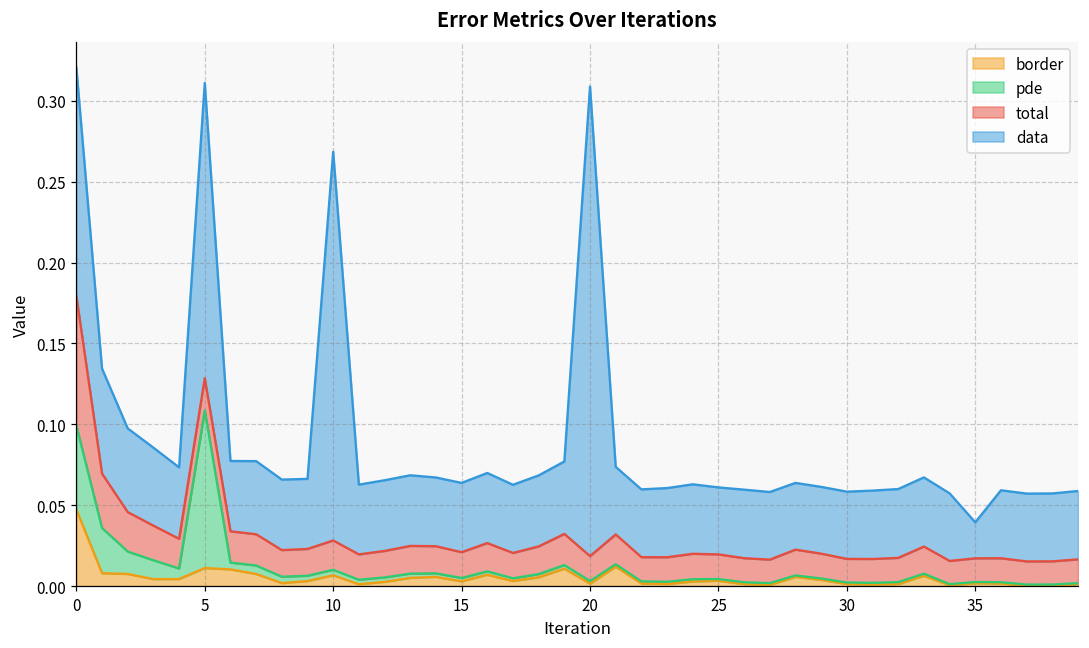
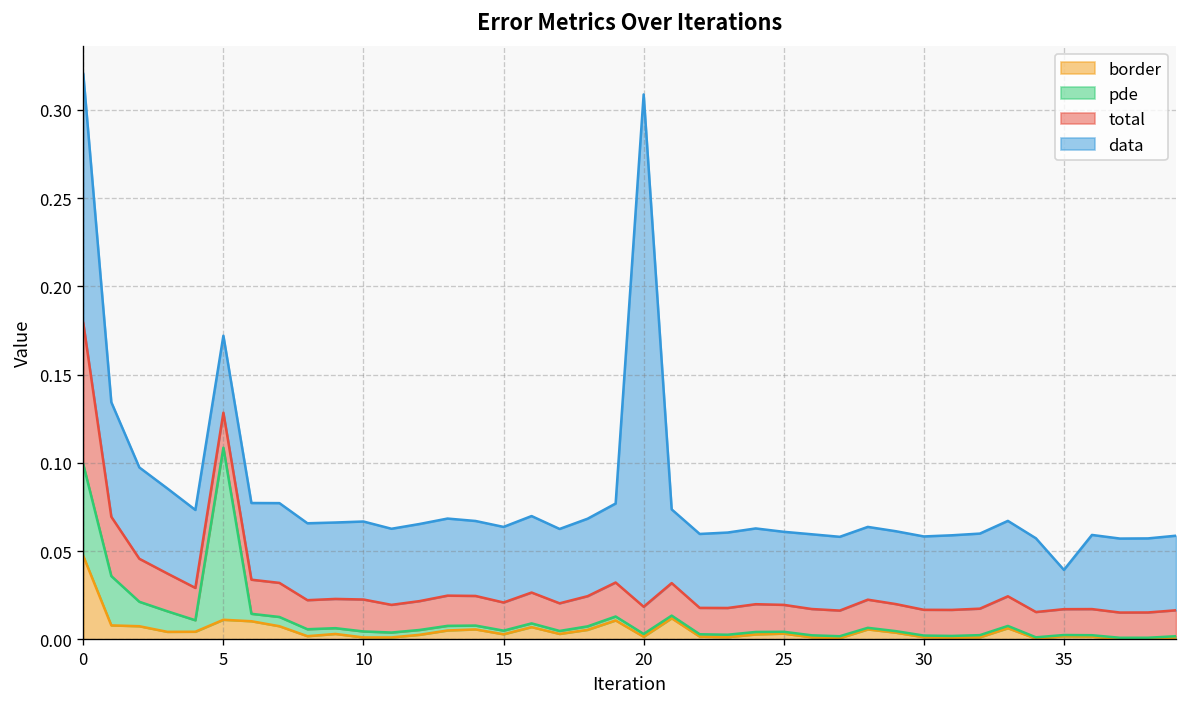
  {
    "border": {
      "0": 0.047,
      "5": 0.011,
-     "10": 0.007,
+     "10": 0.001,
      "15": 0.003
    },
    "pde": {
      "0": 0.052,
      "5": 0.097,
      "10": 0.003,
      "15": 0.002
    },
    "total": {
      "0": 0.080,
      "5": 0.020,
      "10": 0.018,
      "15": 0.016,
      "20": 0.015,
      "25": 0.015,
      "30": 0.015,
      "35": 0.015
    },
    "data": {
      "0": 0.141,
-     "5": 0.183,
-     "10": 0.240,
+     "5": 0.044,
+     "10": 0.044,
      "15": 0.043,
      "20": 0.290,
      "25": 0.041,
      "30": 0.042,
      "35": 0.022
    }
  }
